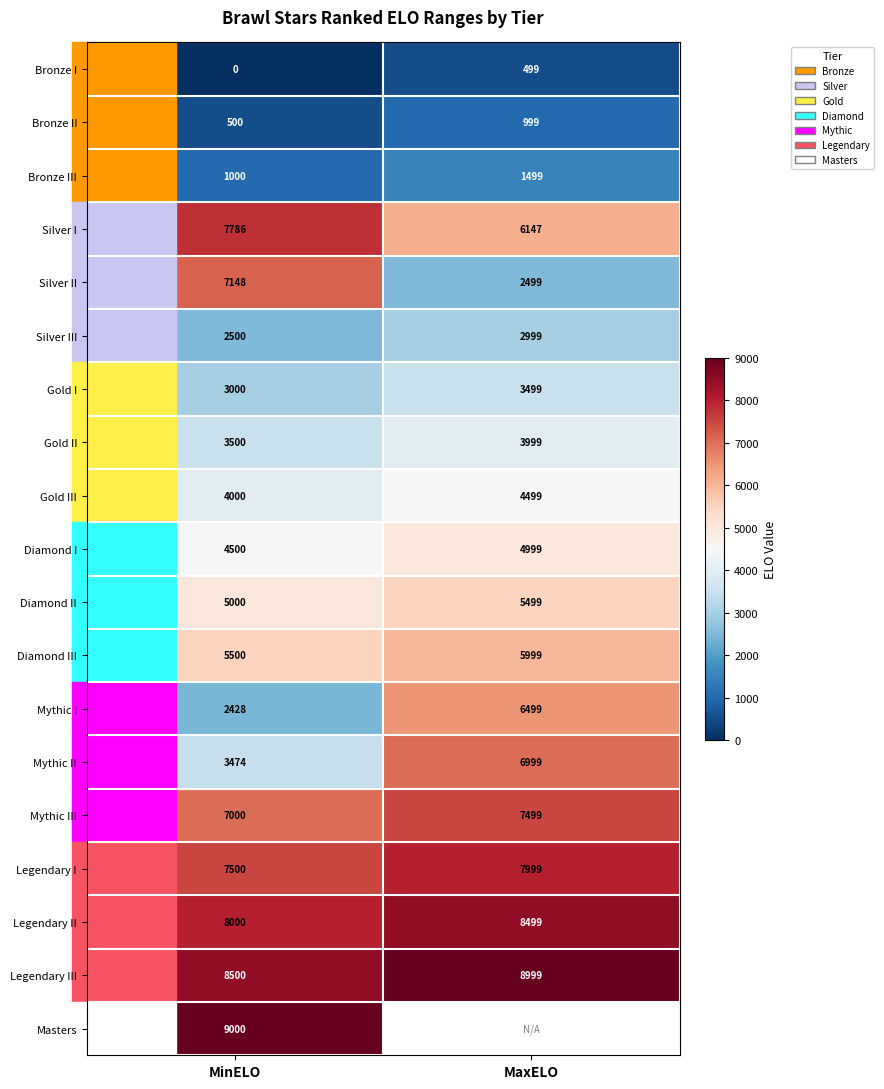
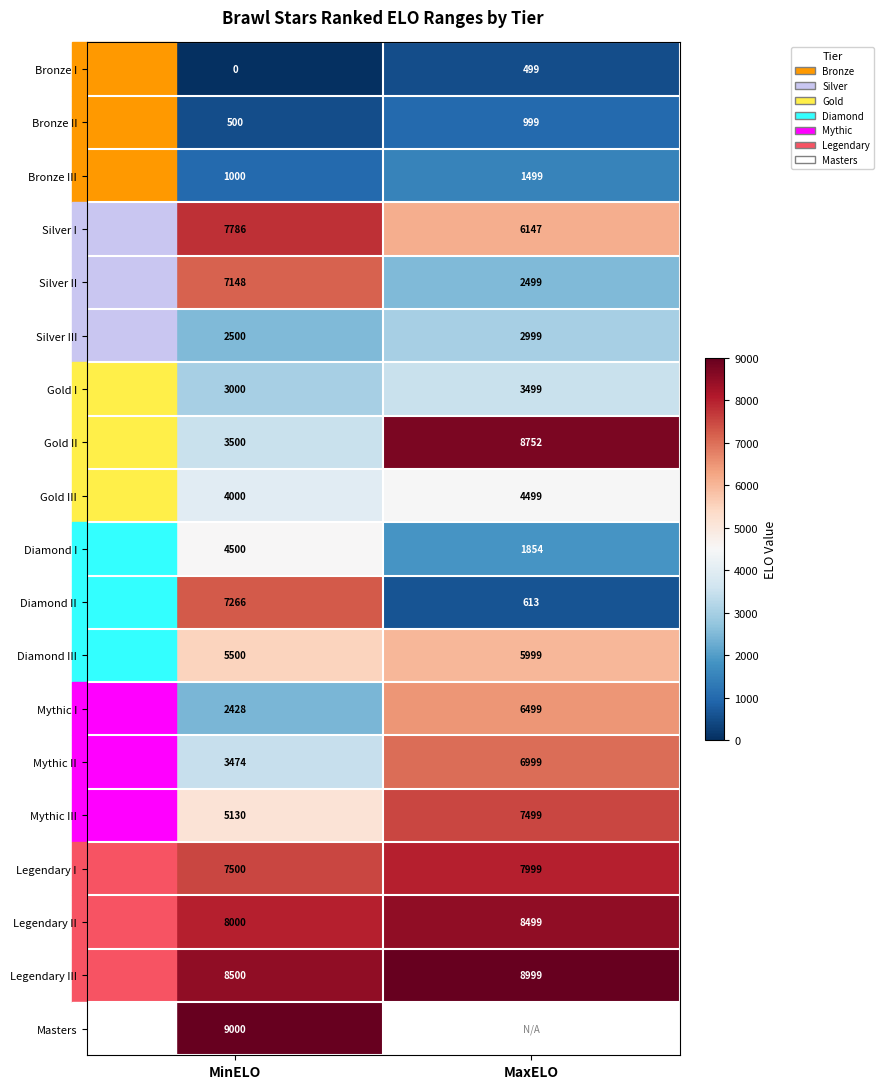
  {
    "Bronze I": {
      "MinELO": 0,
      "MaxELO": 499
    },
    "Bronze II": {
      "MinELO": 500,
      "MaxELO": 999
    },
    "Bronze III": {
      "MinELO": 1000,
      "MaxELO": 1499
    },
    "Silver I": {
      "MinELO": 7786,
      "MaxELO": 6147
    },
    "Silver II": {
      "MinELO": 7148,
      "MaxELO": 2499
    },
    "Silver III": {
      "MinELO": 2500,
      "MaxELO": 2999
    },
    "Gold I": {
      "MinELO": 3000,
      "MaxELO": 3499
    },
    "Gold II": {
      "MinELO": 3500,
-     "MaxELO": 3999
+     "MaxELO": 8752
    },
    "Gold III": {
      "MinELO": 4000,
      "MaxELO": 4499
    },
    "Diamond I": {
      "MinELO": 4500,
-     "MaxELO": 4999
+     "MaxELO": 1854
    },
    "Diamond II": {
-     "MinELO": 5000,
-     "MaxELO": 5499
+     "MinELO": 7266,
+     "MaxELO": 613
    },
    "Diamond III": {
      "MinELO": 5500,
      "MaxELO": 5999
    },
    "Mythic I": {
      "MinELO": 2428,
      "MaxELO": 6499
    },
    "Mythic II": {
      "MinELO": 3474,
      "MaxELO": 6999
    },
    "Mythic III": {
-     "MinELO": 7000,
+     "MinELO": 5130,
      "MaxELO": 7499
    },
    "Legendary I": {
      "MinELO": 7500,
      "MaxELO": 7999
    },
    "Legendary II": {
      "MinELO": 8000,
      "MaxELO": 8499
    },
    "Legendary III": {
      "MinELO": 8500,
      "MaxELO": 8999
    },
    "Masters": {
      "MinELO": 9000
    }
  }
